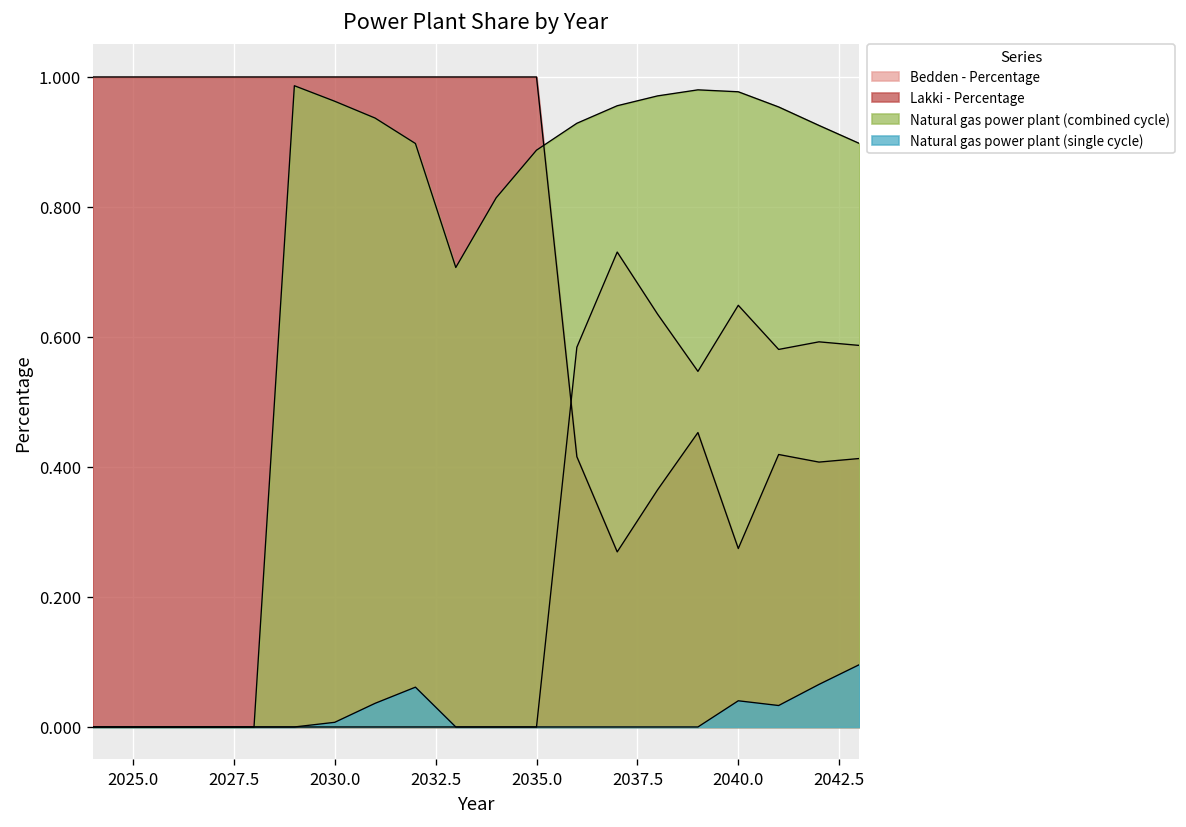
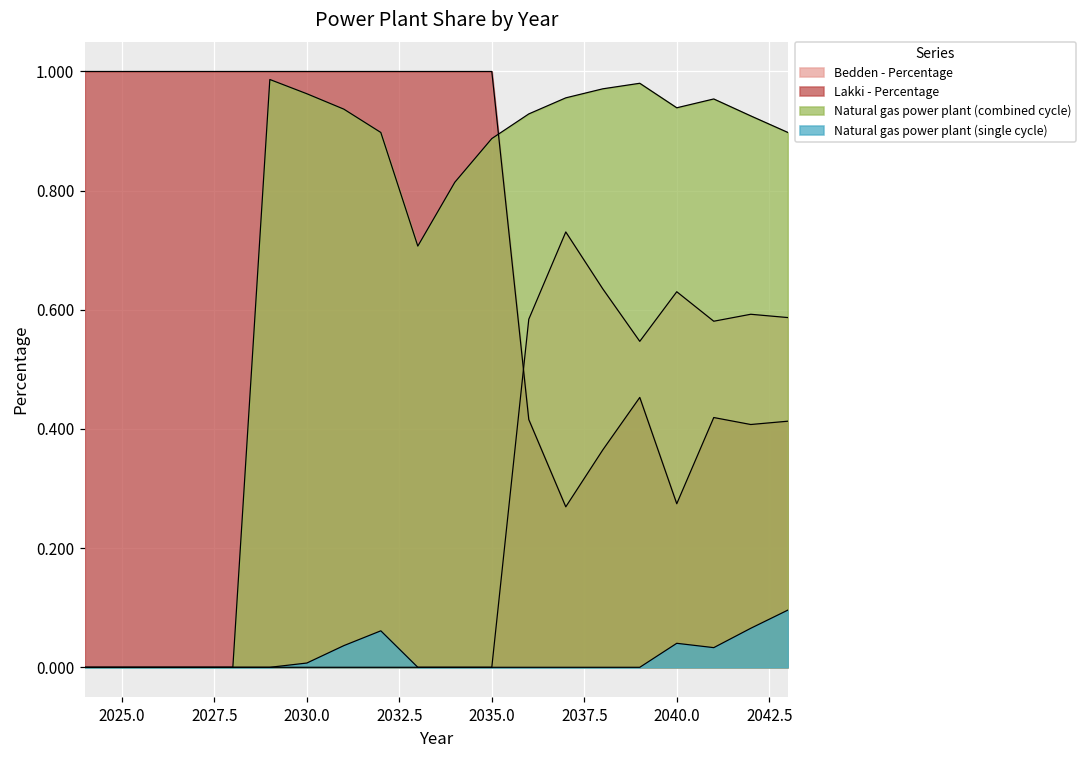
  {
    "Bedden - Percentage": {
      "2030.0": 0.00,
-     "2040.0": 0.65
+     "2040.0": 0.63
    },
    "Lakki - Percentage": {
      "2025.0": 1.00,
      "2030.0": 1.00,
      "2035.0": 1.00,
      "2040.0": 0.27
    },
    "Natural gas power plant (combined cycle)": {
      "2030.0": 0.96,
      "2035.0": 0.89,
-     "2040.0": 0.98
+     "2040.0": 0.94
    },
    "Natural gas power plant (single cycle)": {
      "2030.0": 0.01,
      "2040.0": 0.04
    }
  }
